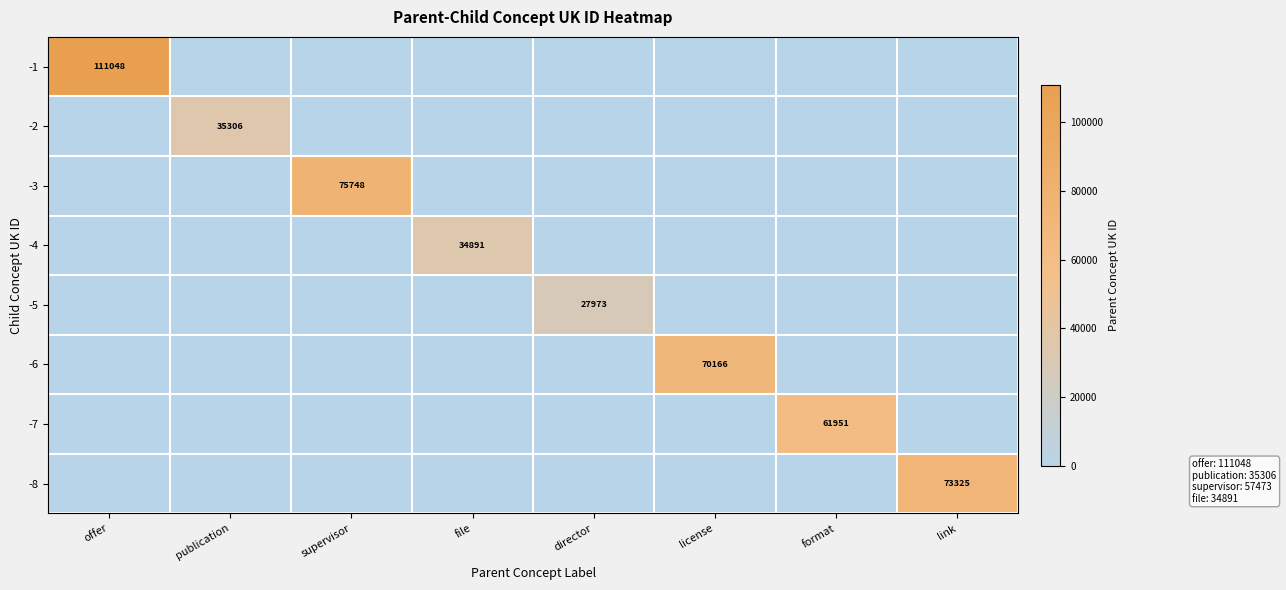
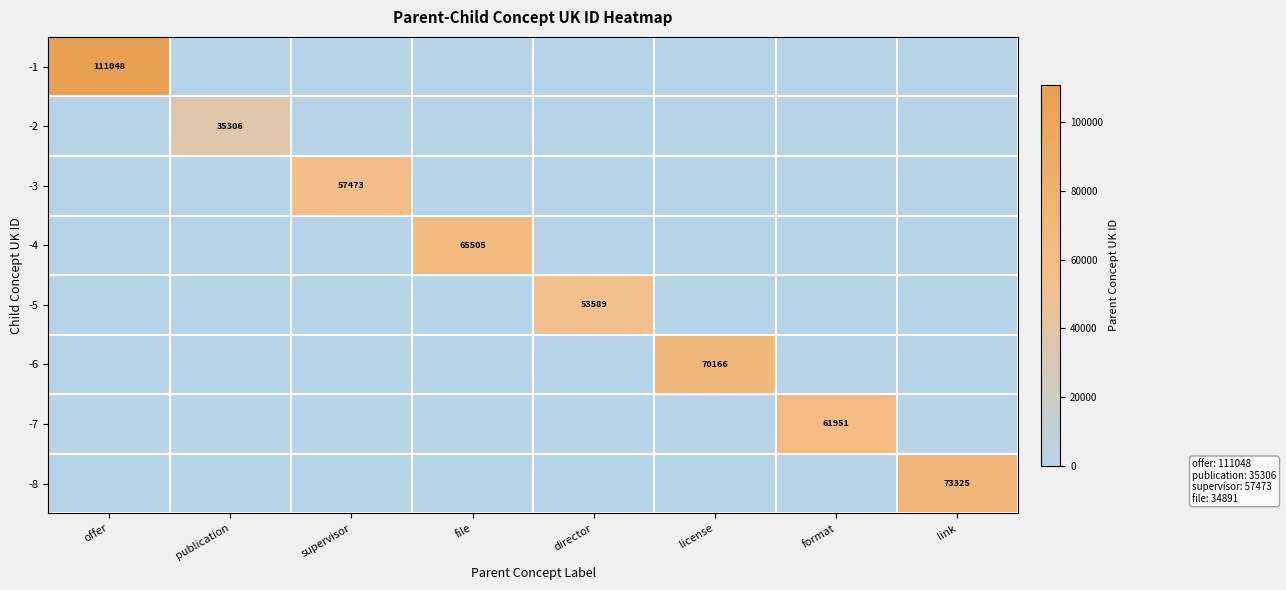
  {
    "-1": {
      "offer": 111048
    },
    "-2": {
      "publication": 35306
    },
    "-3": {
-     "supervisor": 75748
+     "supervisor": 57473
    },
    "-4": {
-     "file": 34891
+     "file": 65505
    },
    "-5": {
-     "director": 27973
+     "director": 53589
    },
    "-6": {
      "license": 70166
    },
    "-7": {
      "format": 61951
    },
    "-8": {
      "link": 73325
    }
  }
